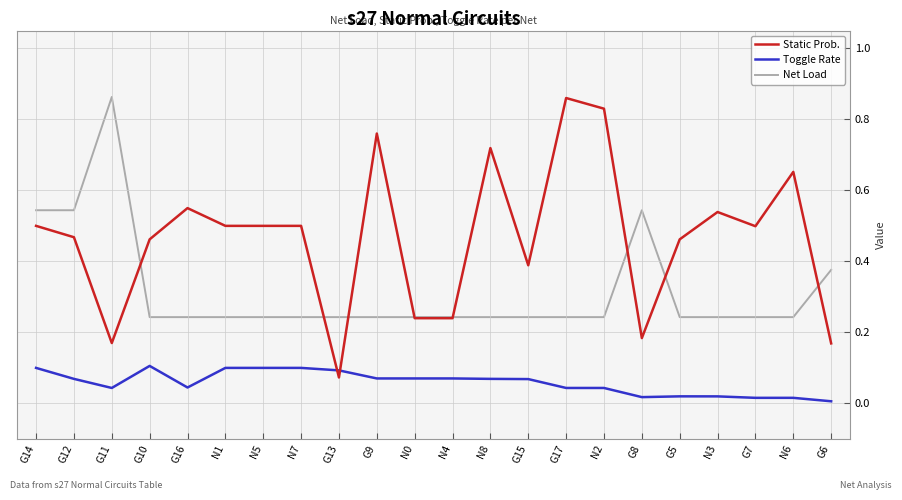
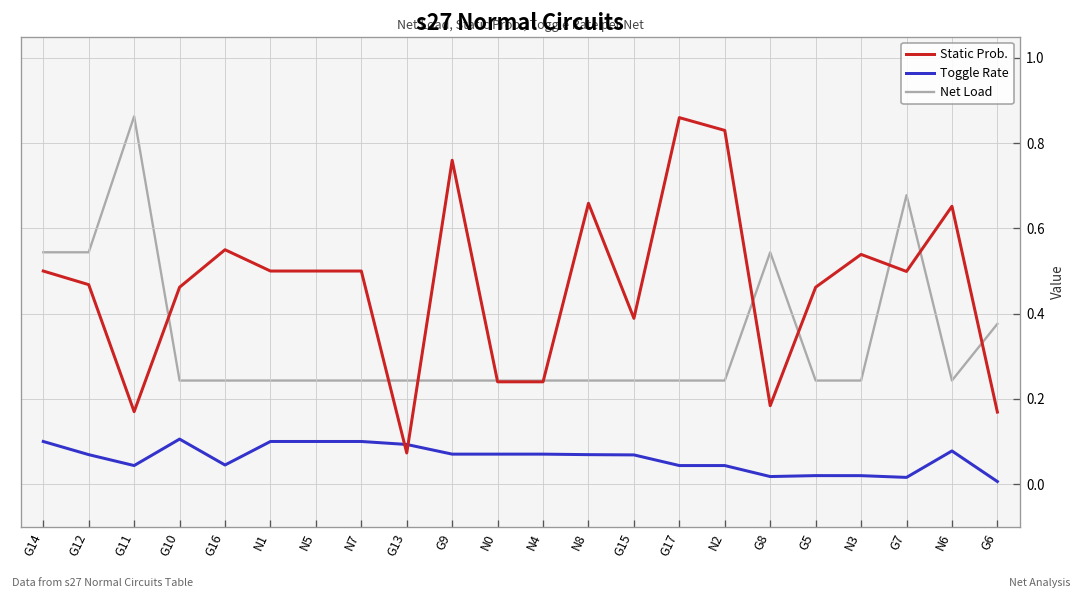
  {
    "Static Prob.": {
      "G14": 0.50,
      "G12": 0.47,
      "G11": 0.17,
      "G10": 0.46,
      "G16": 0.55,
      "N1": 0.50,
      "N5": 0.50,
      "N7": 0.50,
      "G13": 0.07,
      "G9": 0.76,
-     "N8": 0.72,
+     "N8": 0.66,
      "G15": 0.39,
      "G17": 0.86,
      "N2": 0.83,
      "G8": 0.18,
      "G5": 0.46,
      "N3": 0.54,
      "G7": 0.50,
      "N6": 0.65,
      "G6": 0.17
    },
    "Toggle Rate": {
      "G14": 0.10,
      "G12": 0.07,
      "G11": 0.04,
      "G10": 0.11,
      "G16": 0.04,
      "N1": 0.10,
      "N5": 0.10,
      "N7": 0.10,
      "G13": 0.09,
      "G9": 0.07,
      "N0": 0.07,
      "N4": 0.07,
      "N8": 0.07,
      "G15": 0.07,
      "G17": 0.04,
      "N2": 0.04,
      "G8": 0.02,
      "G5": 0.02,
      "N3": 0.02,
      "G7": 0.02,
-     "N6": 0.02,
+     "N6": 0.08,
      "G6": 0.01
    },
    "Net Load": {
      "G14": 0.54,
      "G12": 0.54,
      "G11": 0.86,
      "G10": 0.24,
      "G16": 0.24,
      "N1": 0.24,
      "N5": 0.24,
      "N7": 0.24,
      "G13": 0.24,
      "G9": 0.24,
      "N8": 0.24,
      "G15": 0.24,
      "G17": 0.24,
      "N2": 0.24,
      "G8": 0.54,
      "G5": 0.24,
      "N3": 0.24,
-     "G7": 0.24,
+     "G7": 0.68,
      "N6": 0.24,
      "G6": 0.38
    }
  }
